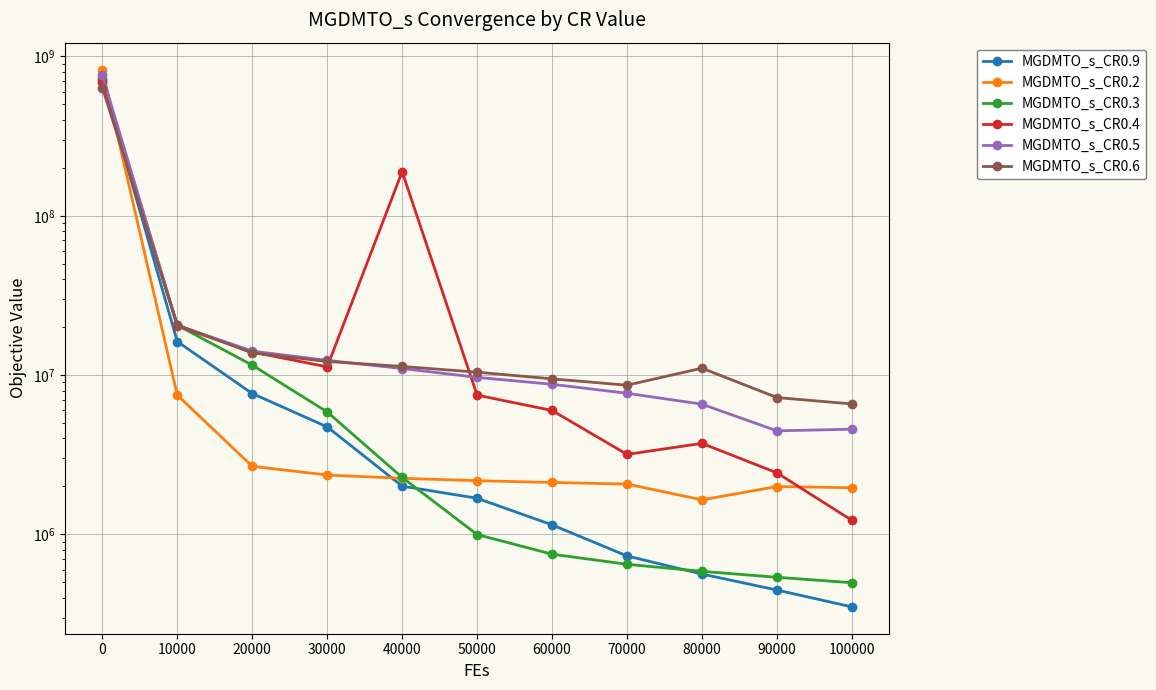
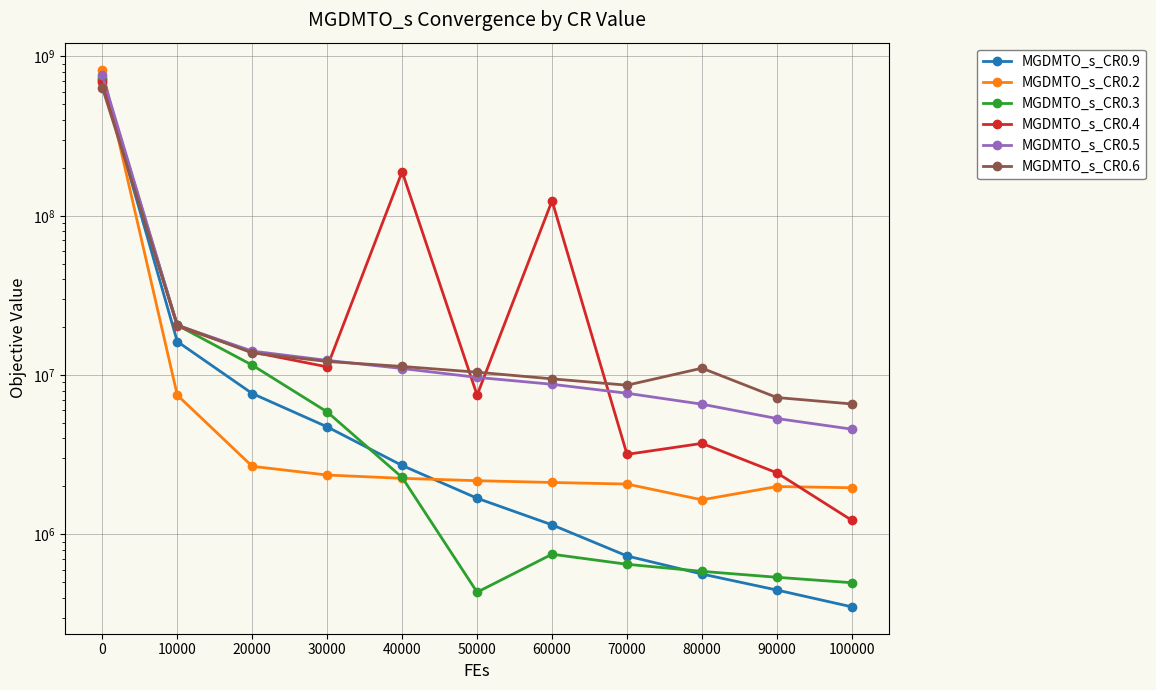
  {
    "MGDMTO_s_CR0.9": {
      "10000": 16000000,
      "20000": 8000000,
      "30000": 4700000,
-     "40000": 2000000,
+     "40000": 2700000,
      "50000": 1700000,
      "60000": 1100000,
      "70000": 700000,
      "80000": 560000,
      "90000": 450000,
      "100000": 350000
    },
    "MGDMTO_s_CR0.2": {
      "0": 800000000,
      "10000": 7000000,
      "20000": 2700000,
      "30000": 2400000,
      "50000": 2200000,
      "60000": 2100000,
      "70000": 2100000,
      "80000": 1600000,
      "90000": 2000000,
      "100000": 2000000
    },
    "MGDMTO_s_CR0.3": {
      "20000": 12000000,
      "30000": 5900000,
-     "50000": 1000000,
+     "50000": 430000,
      "60000": 800000,
      "70000": 650000,
      "80000": 590000,
      "90000": 540000,
      "100000": 500000
    },
    "MGDMTO_s_CR0.4": {
      "30000": 11000000,
      "40000": 190000000,
      "50000": 7000000,
-     "60000": 6000000,
+     "60000": 120000000,
      "70000": 3200000,
      "80000": 3700000,
      "90000": 2400000,
      "100000": 1200000
    },
    "MGDMTO_s_CR0.5": {
      "0": 800000000,
      "50000": 10000000,
      "60000": 9000000,
      "70000": 8000000,
      "80000": 6600000,
-     "90000": 4500000,
+     "90000": 5300000,
      "100000": 4600000
    },
    "MGDMTO_s_CR0.6": {
      "0": 640000000,
      "50000": 10000000,
      "60000": 9000000,
      "70000": 9000000,
      "80000": 11000000,
      "90000": 7000000,
      "100000": 6600000
    }
  }
